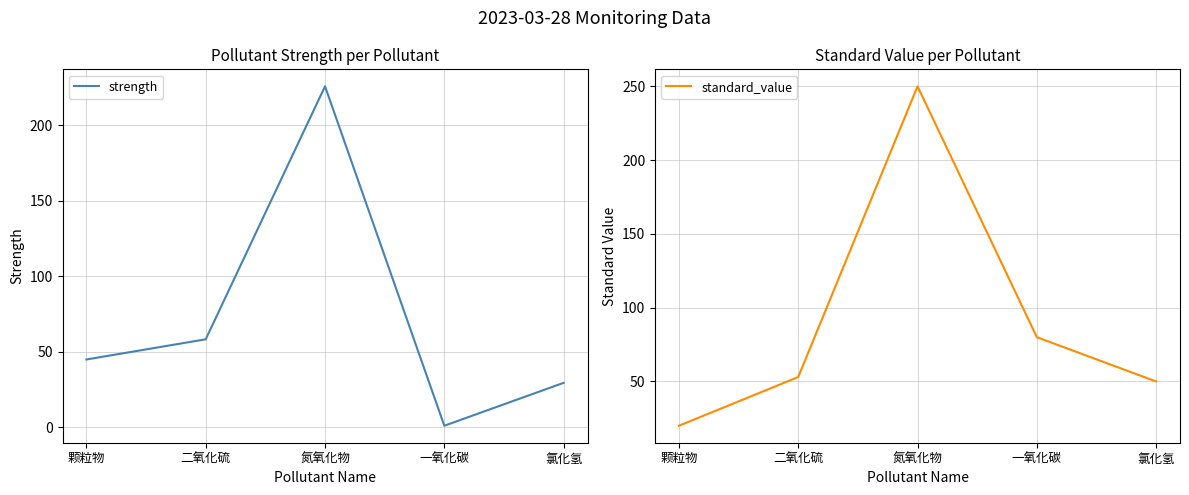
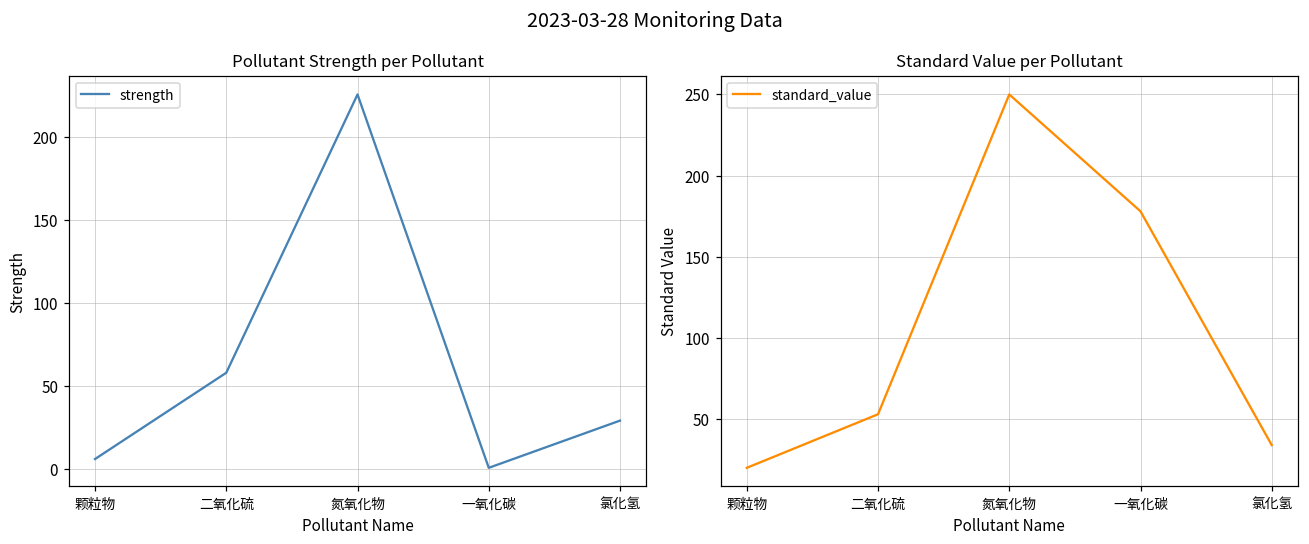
  {
    "Pollutant Strength per Pollutant": {
-     "颗粒物": 45,
+     "颗粒物": 6,
      "二氧化硫": 58,
      "氮氧化物": 226,
      "一氧化碳": 1,
      "氯化氢": 29
    },
    "Standard Value per Pollutant": {
      "颗粒物": 20,
      "二氧化硫": 53,
      "氮氧化物": 250,
-     "一氧化碳": 80,
-     "氯化氢": 50
+     "一氧化碳": 178,
+     "氯化氢": 34
    }
  }
